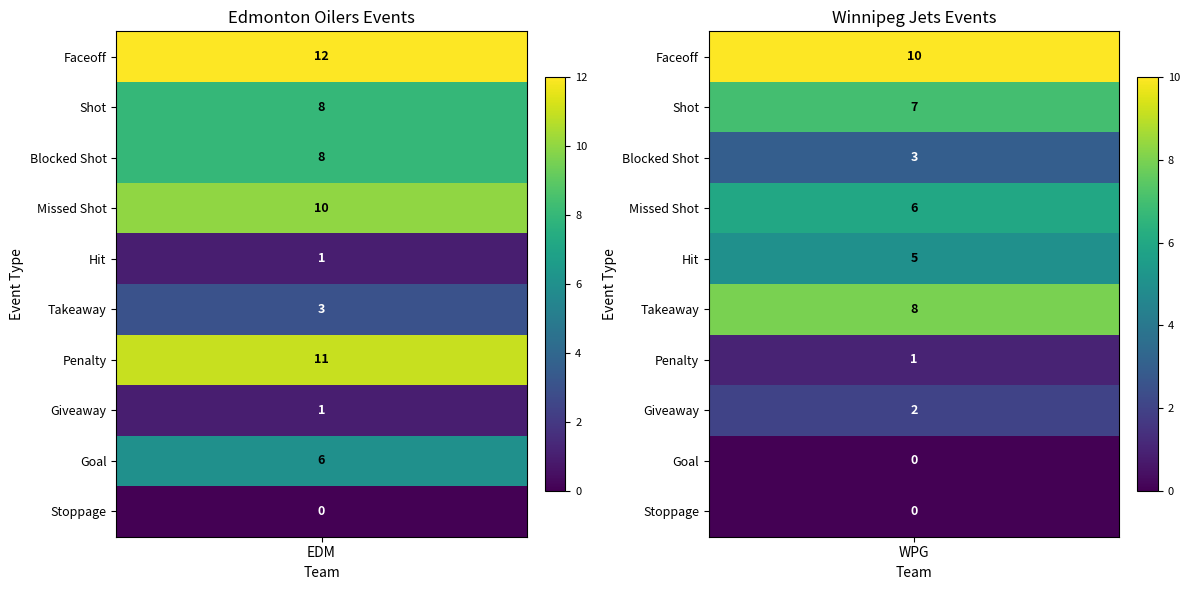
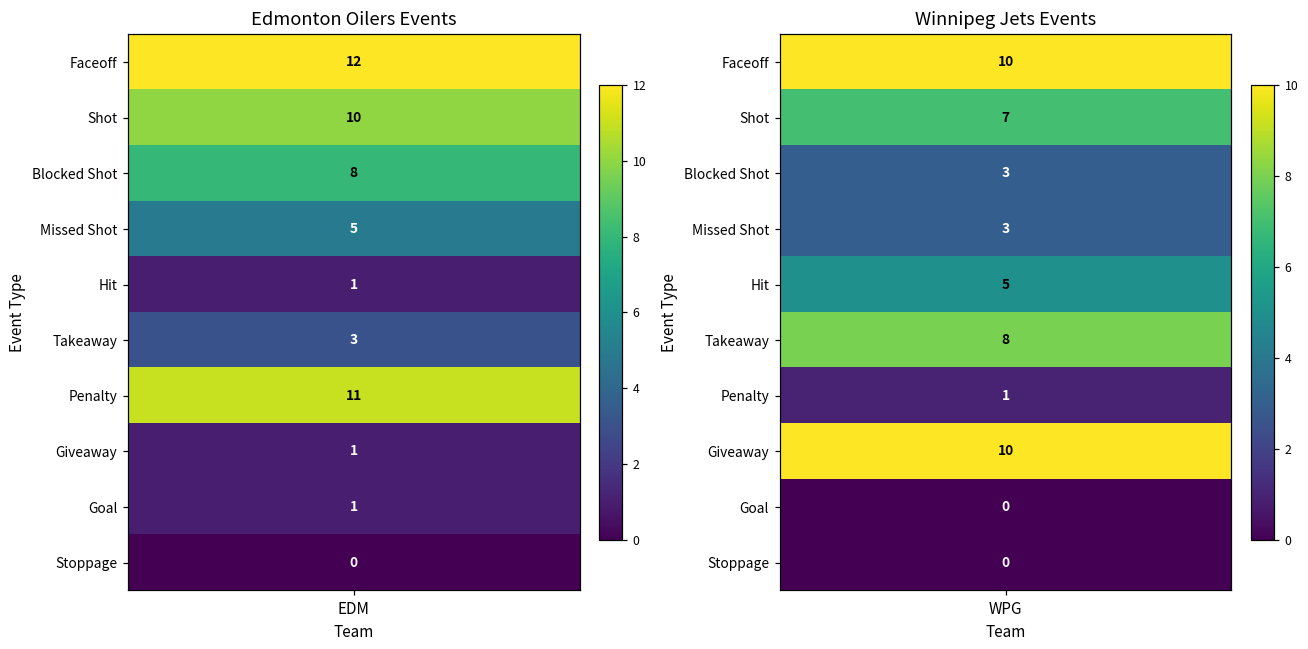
  {
    "Edmonton Oilers Events": {
      "Faceoff": {
        "EDM": 12
      },
      "Shot": {
-       "EDM": 8
+       "EDM": 10
      },
      "Blocked Shot": {
        "EDM": 8
      },
      "Missed Shot": {
-       "EDM": 10
+       "EDM": 5
      },
      "Hit": {
        "EDM": 1
      },
      "Takeaway": {
        "EDM": 3
      },
      "Penalty": {
        "EDM": 11
      },
      "Giveaway": {
        "EDM": 1
      },
      "Goal": {
-       "EDM": 6
+       "EDM": 1
      },
      "Stoppage": {
        "EDM": 0
      }
    },
    "Winnipeg Jets Events": {
      "Faceoff": {
        "WPG": 10
      },
      "Shot": {
        "WPG": 7
      },
      "Blocked Shot": {
        "WPG": 3
      },
      "Missed Shot": {
-       "WPG": 6
+       "WPG": 3
      },
      "Hit": {
        "WPG": 5
      },
      "Takeaway": {
        "WPG": 8
      },
      "Penalty": {
        "WPG": 1
      },
      "Giveaway": {
-       "WPG": 2
+       "WPG": 10
      },
      "Goal": {
        "WPG": 0
      },
      "Stoppage": {
        "WPG": 0
      }
    }
  }
